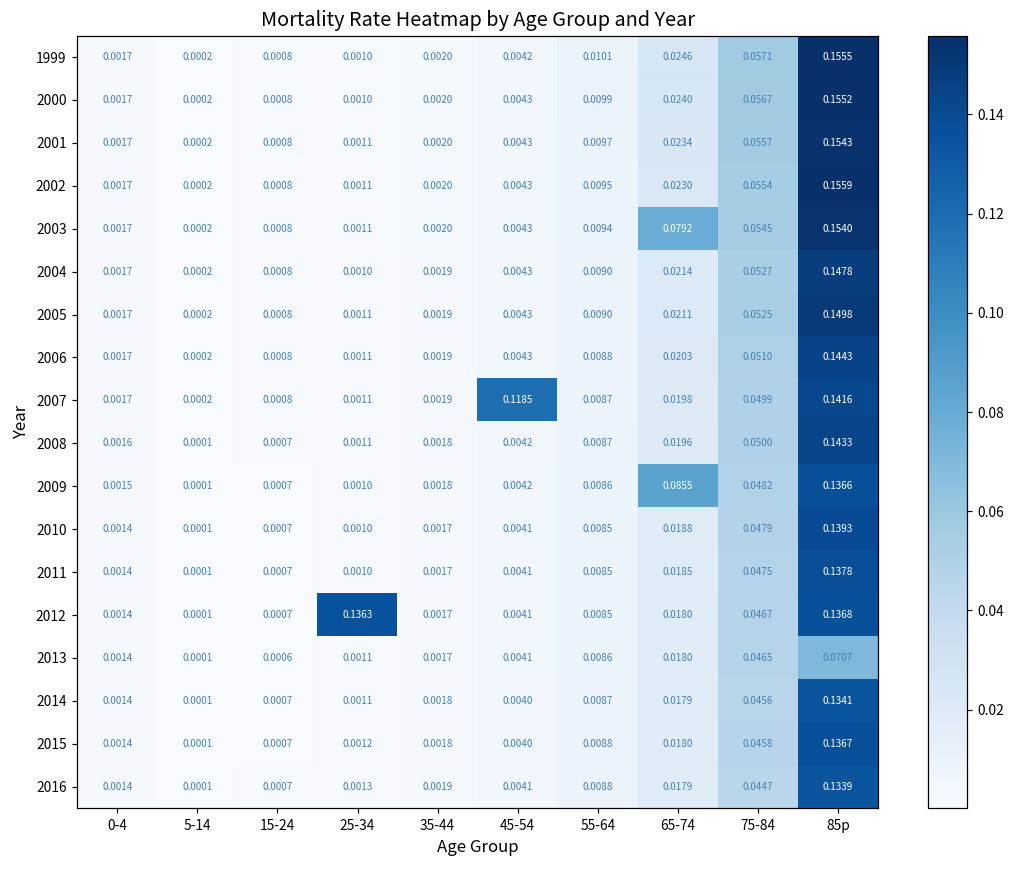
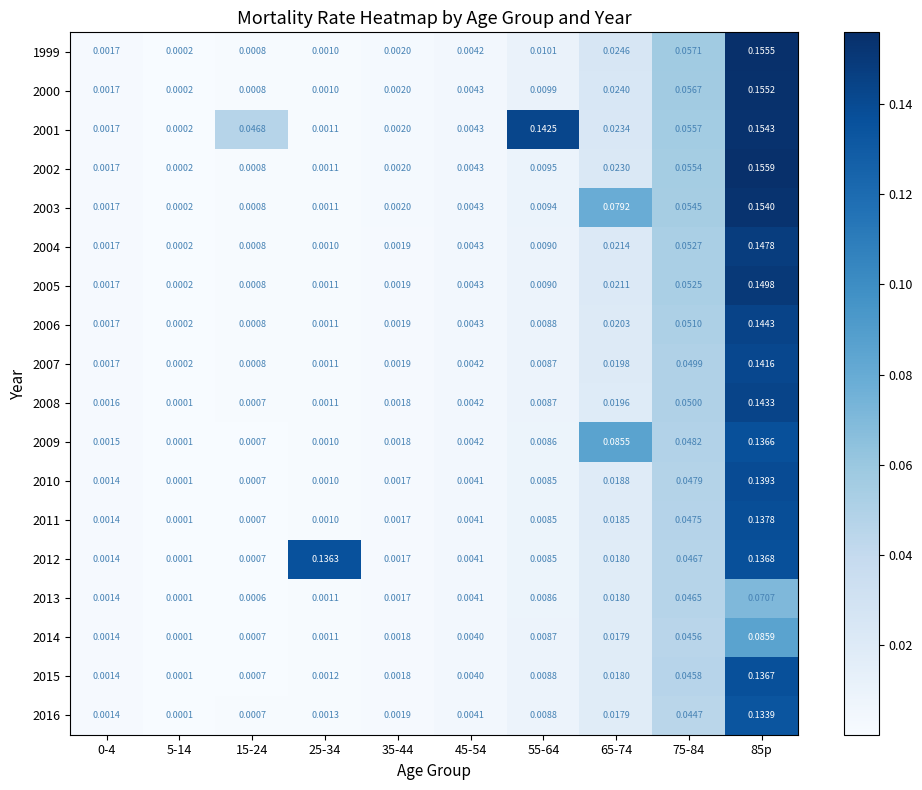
  {
    "1999": {
      "0-4": 0.0017,
      "5-14": 0.0002,
      "15-24": 0.0008,
      "25-34": 0.0010,
      "35-44": 0.0020,
      "45-54": 0.0042,
      "55-64": 0.0101,
      "65-74": 0.0246,
      "75-84": 0.0571,
      "85p": 0.1555
    },
    "2000": {
      "0-4": 0.0017,
      "5-14": 0.0002,
      "15-24": 0.0008,
      "25-34": 0.0010,
      "35-44": 0.0020,
      "45-54": 0.0043,
      "55-64": 0.0099,
      "65-74": 0.0240,
      "75-84": 0.0567,
      "85p": 0.1552
    },
    "2001": {
      "0-4": 0.0017,
      "5-14": 0.0002,
-     "15-24": 0.0008,
+     "15-24": 0.0468,
      "25-34": 0.0011,
      "35-44": 0.0020,
      "45-54": 0.0043,
-     "55-64": 0.0097,
+     "55-64": 0.1425,
      "65-74": 0.0234,
      "75-84": 0.0557,
      "85p": 0.1543
    },
    "2002": {
      "0-4": 0.0017,
      "5-14": 0.0002,
      "15-24": 0.0008,
      "25-34": 0.0011,
      "35-44": 0.0020,
      "45-54": 0.0043,
      "55-64": 0.0095,
      "65-74": 0.0230,
      "75-84": 0.0554,
      "85p": 0.1559
    },
    "2003": {
      "0-4": 0.0017,
      "5-14": 0.0002,
      "15-24": 0.0008,
      "25-34": 0.0011,
      "35-44": 0.0020,
      "45-54": 0.0043,
      "55-64": 0.0094,
      "65-74": 0.0792,
      "75-84": 0.0545,
      "85p": 0.1540
    },
    "2004": {
      "0-4": 0.0017,
      "5-14": 0.0002,
      "15-24": 0.0008,
      "25-34": 0.0010,
      "35-44": 0.0019,
      "45-54": 0.0043,
      "55-64": 0.0090,
      "65-74": 0.0214,
      "75-84": 0.0527,
      "85p": 0.1478
    },
    "2005": {
      "0-4": 0.0017,
      "5-14": 0.0002,
      "15-24": 0.0008,
      "25-34": 0.0011,
      "35-44": 0.0019,
      "45-54": 0.0043,
      "55-64": 0.0090,
      "65-74": 0.0211,
      "75-84": 0.0525,
      "85p": 0.1498
    },
    "2006": {
      "0-4": 0.0017,
      "5-14": 0.0002,
      "15-24": 0.0008,
      "25-34": 0.0011,
      "35-44": 0.0019,
      "45-54": 0.0043,
      "55-64": 0.0088,
      "65-74": 0.0203,
      "75-84": 0.0510,
      "85p": 0.1443
    },
    "2007": {
      "0-4": 0.0017,
      "5-14": 0.0002,
      "15-24": 0.0008,
      "25-34": 0.0011,
      "35-44": 0.0019,
-     "45-54": 0.1185,
+     "45-54": 0.0042,
      "55-64": 0.0087,
      "65-74": 0.0198,
      "75-84": 0.0499,
      "85p": 0.1416
    },
    "2008": {
      "0-4": 0.0016,
      "5-14": 0.0001,
      "15-24": 0.0007,
      "25-34": 0.0011,
      "35-44": 0.0018,
      "45-54": 0.0042,
      "55-64": 0.0087,
      "65-74": 0.0196,
      "75-84": 0.0500,
      "85p": 0.1433
    },
    "2009": {
      "0-4": 0.0015,
      "5-14": 0.0001,
      "15-24": 0.0007,
      "25-34": 0.0010,
      "35-44": 0.0018,
      "45-54": 0.0042,
      "55-64": 0.0086,
      "65-74": 0.0855,
      "75-84": 0.0482,
      "85p": 0.1366
    },
    "2010": {
      "0-4": 0.0014,
      "5-14": 0.0001,
      "15-24": 0.0007,
      "25-34": 0.0010,
      "35-44": 0.0017,
      "45-54": 0.0041,
      "55-64": 0.0085,
      "65-74": 0.0188,
      "75-84": 0.0479,
      "85p": 0.1393
    },
    "2011": {
      "0-4": 0.0014,
      "5-14": 0.0001,
      "15-24": 0.0007,
      "25-34": 0.0010,
      "35-44": 0.0017,
      "45-54": 0.0041,
      "55-64": 0.0085,
      "65-74": 0.0185,
      "75-84": 0.0475,
      "85p": 0.1378
    },
    "2012": {
      "0-4": 0.0014,
      "5-14": 0.0001,
      "15-24": 0.0007,
      "25-34": 0.1363,
      "35-44": 0.0017,
      "45-54": 0.0041,
      "55-64": 0.0085,
      "65-74": 0.0180,
      "75-84": 0.0467,
      "85p": 0.1368
    },
    "2013": {
      "0-4": 0.0014,
      "5-14": 0.0001,
      "15-24": 0.0006,
      "25-34": 0.0011,
      "35-44": 0.0017,
      "45-54": 0.0041,
      "55-64": 0.0086,
      "65-74": 0.0180,
      "75-84": 0.0465,
      "85p": 0.0707
    },
    "2014": {
      "0-4": 0.0014,
      "5-14": 0.0001,
      "15-24": 0.0007,
      "25-34": 0.0011,
      "35-44": 0.0018,
      "45-54": 0.0040,
      "55-64": 0.0087,
      "65-74": 0.0179,
      "75-84": 0.0456,
-     "85p": 0.1341
+     "85p": 0.0859
    },
    "2015": {
      "0-4": 0.0014,
      "5-14": 0.0001,
      "15-24": 0.0007,
      "25-34": 0.0012,
      "35-44": 0.0018,
      "45-54": 0.0040,
      "55-64": 0.0088,
      "65-74": 0.0180,
      "75-84": 0.0458,
      "85p": 0.1367
    },
    "2016": {
      "0-4": 0.0014,
      "5-14": 0.0001,
      "15-24": 0.0007,
      "25-34": 0.0013,
      "35-44": 0.0019,
      "45-54": 0.0041,
      "55-64": 0.0088,
      "65-74": 0.0179,
      "75-84": 0.0447,
      "85p": 0.1339
    }
  }
